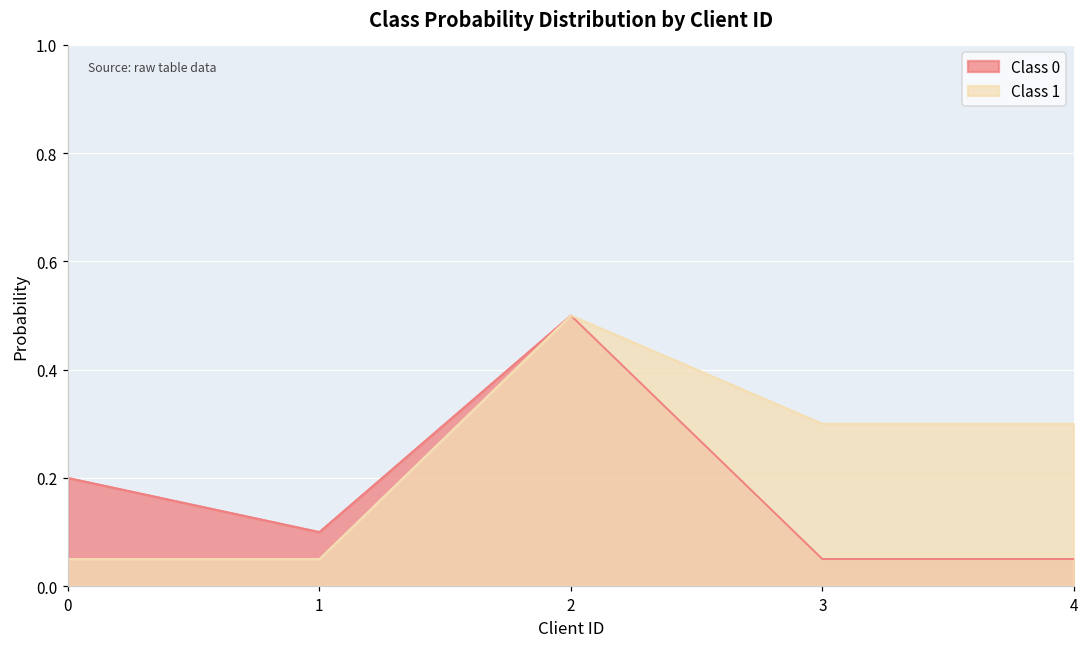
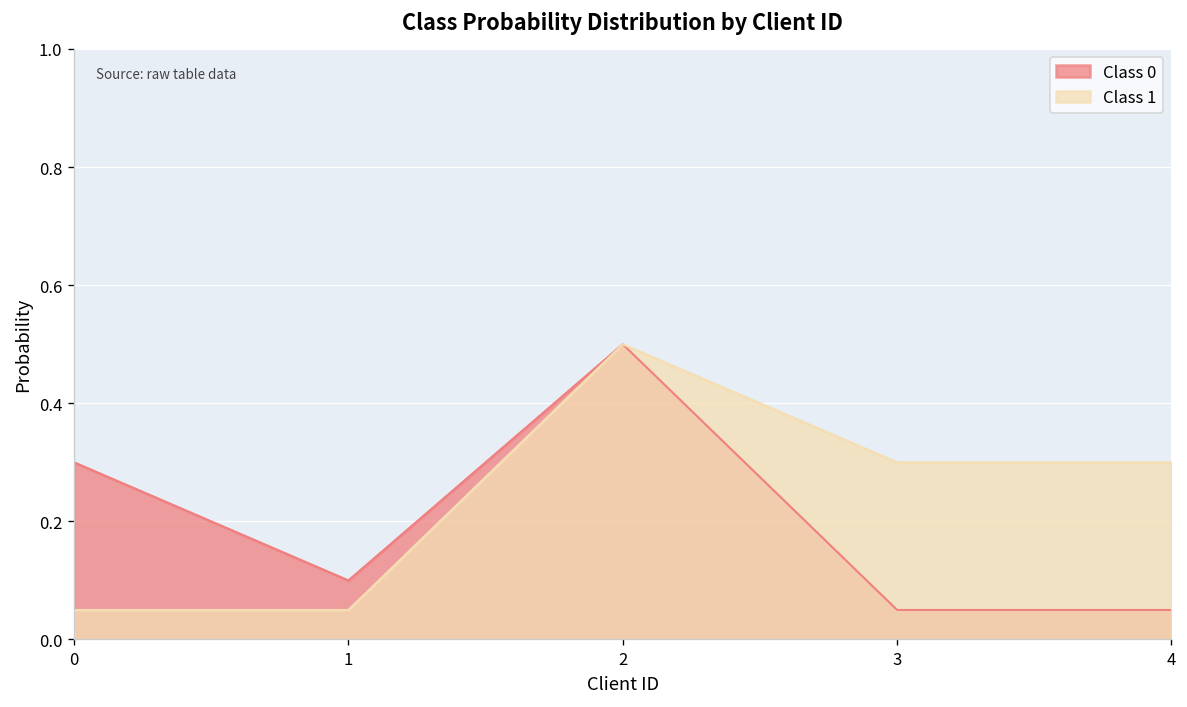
  {
    "Class 0": {
-     "0": 0.2,
+     "0": 0.3,
      "1": 0.1,
      "3": 0.05,
      "4": 0.05
    },
    "Class 1": {
      "0": 0.05,
      "1": 0.05,
      "3": 0.3,
      "4": 0.3
    }
  }
